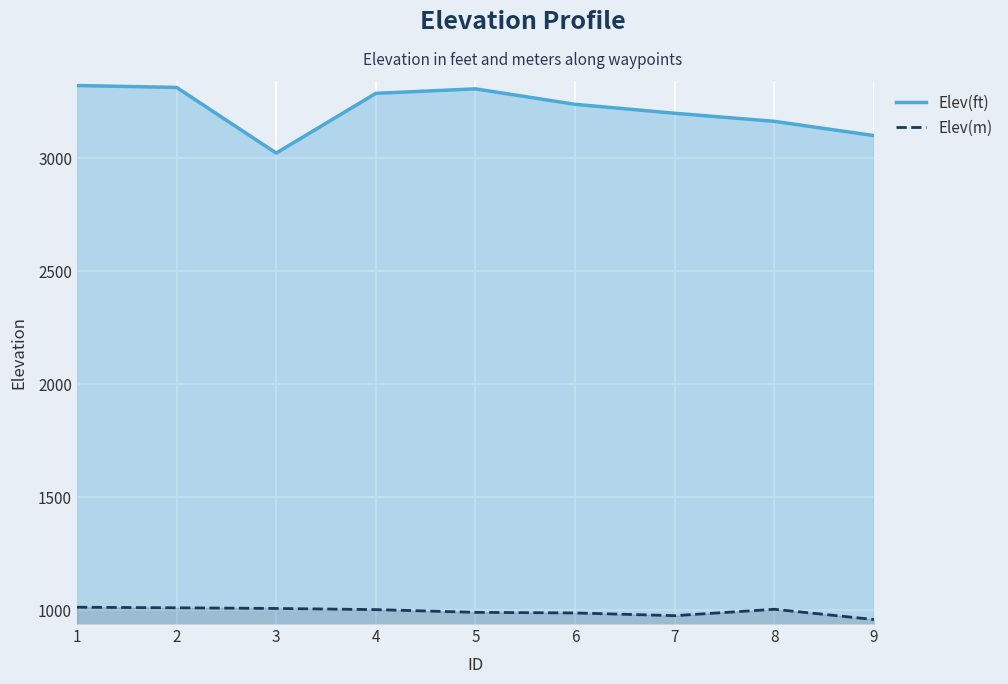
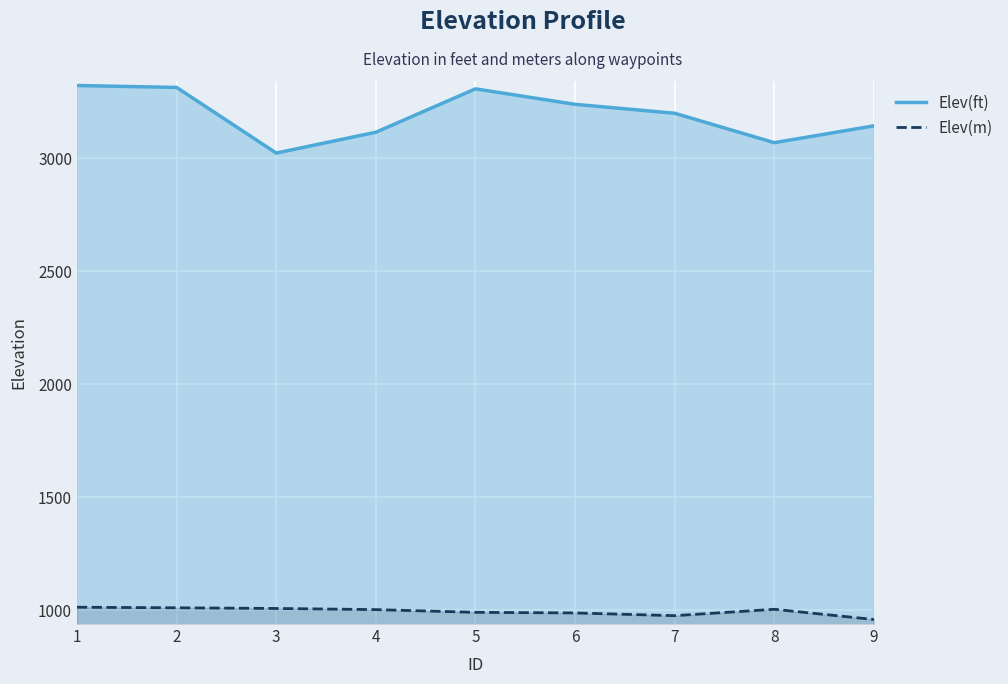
  {
    "Elev(ft)": {
      "1": 3320,
      "2": 3310,
      "3": 3020,
-     "4": 3290,
+     "4": 3120,
      "5": 3310,
      "6": 3240,
      "7": 3200,
-     "8": 3160,
-     "9": 3100
+     "8": 3070,
+     "9": 3140
    },
    "Elev(m)": {
      "1": 1010,
      "2": 1010,
      "3": 1010,
      "4": 1000,
      "5": 990,
      "6": 990,
      "7": 980,
      "8": 1000,
      "9": 960
    }
  }
